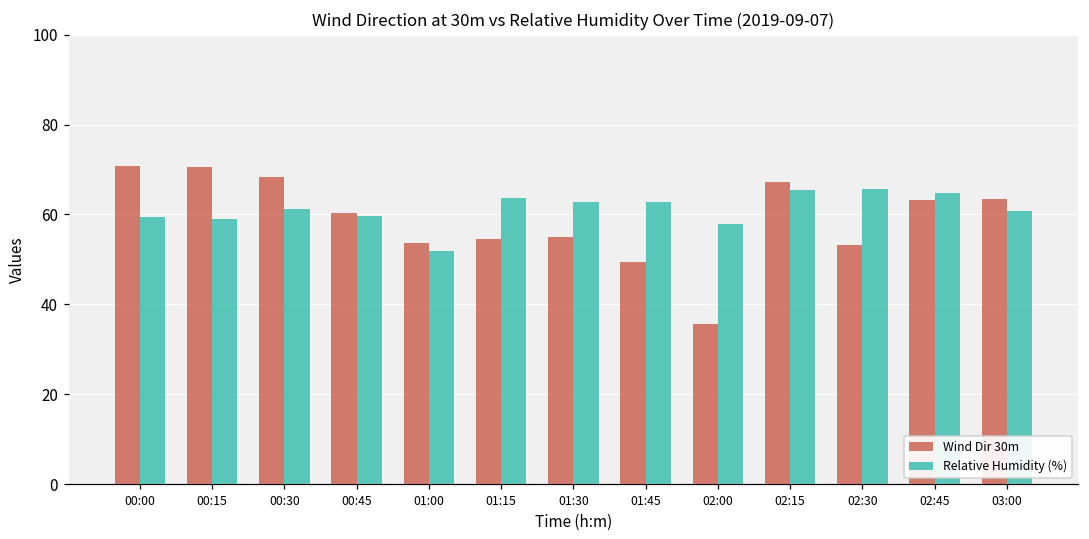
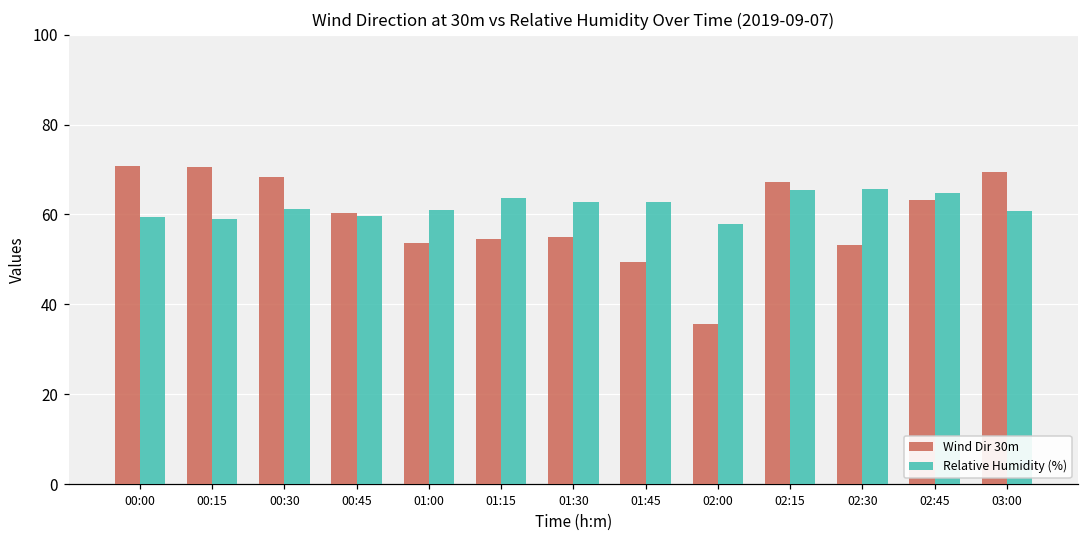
  {
    "Wind Dir 30m": {
      "00:00": 71,
      "00:15": 71,
      "00:30": 68,
      "00:45": 60,
      "01:00": 54,
      "01:15": 54,
      "01:30": 55,
      "01:45": 50,
      "02:00": 36,
      "02:15": 67,
      "02:30": 53,
      "02:45": 63,
-     "03:00": 63
+     "03:00": 69
    },
    "Relative Humidity (%)": {
      "00:00": 59,
      "00:15": 59,
      "00:30": 61,
      "00:45": 60,
-     "01:00": 52,
+     "01:00": 61,
      "01:15": 64,
      "01:30": 63,
      "01:45": 63,
      "02:00": 58,
      "02:15": 65,
      "02:30": 66,
      "02:45": 65,
      "03:00": 61
    }
  }
